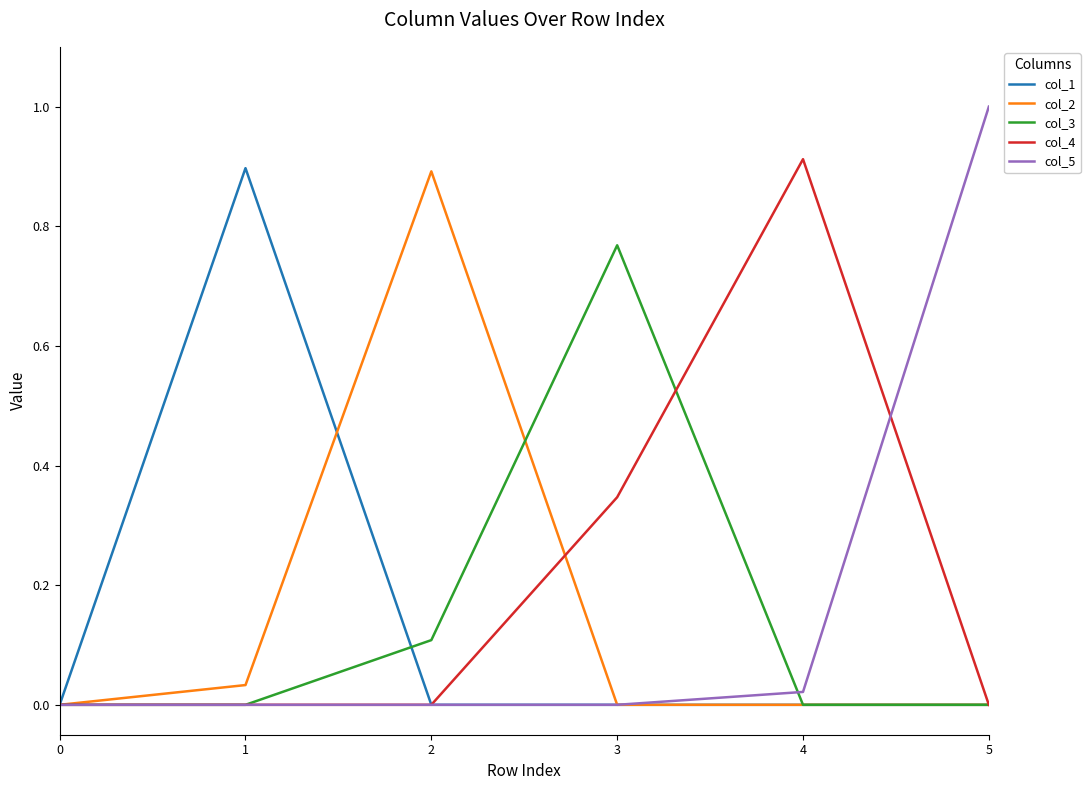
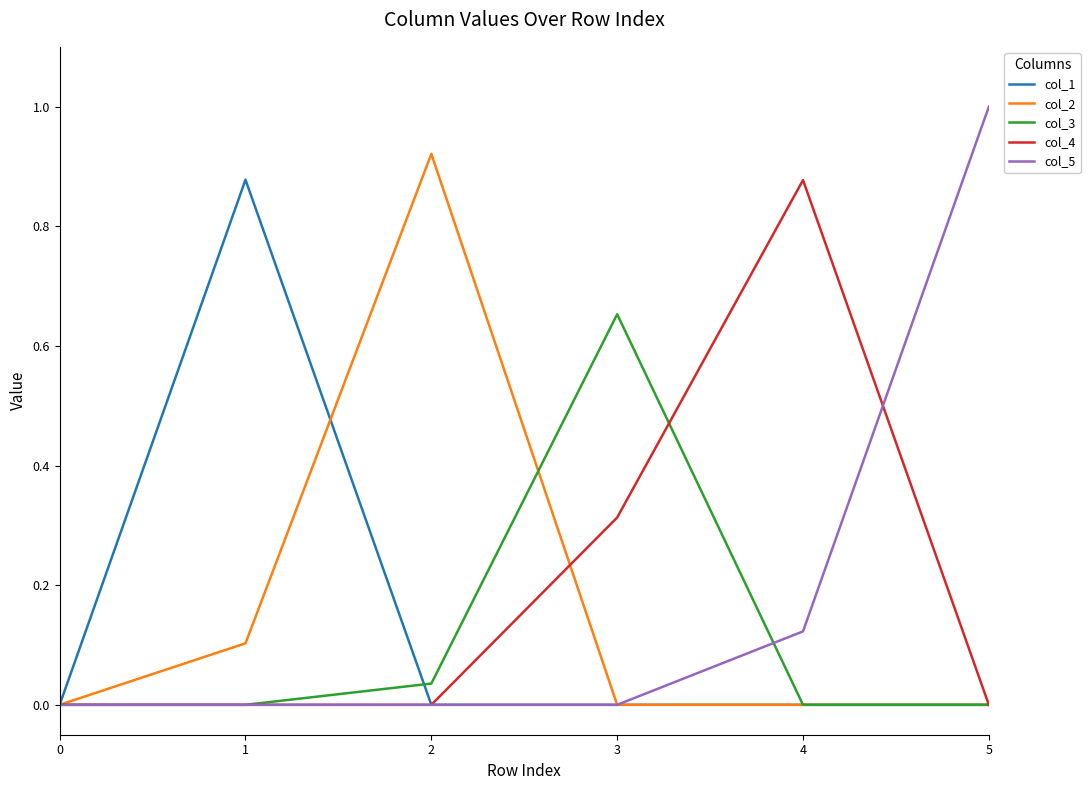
  {
    "col_1": {
-     "1": 0.90
+     "1": 0.88
    },
    "col_2": {
-     "1": 0.03,
-     "2": 0.89
+     "1": 0.10,
+     "2": 0.92
    },
    "col_3": {
-     "2": 0.11,
-     "3": 0.77
+     "2": 0.04,
+     "3": 0.65
    },
    "col_4": {
-     "3": 0.35,
-     "4": 0.91
+     "3": 0.31,
+     "4": 0.88
    },
    "col_5": {
-     "4": 0.02,
+     "4": 0.12,
      "5": 1.00
    }
  }
